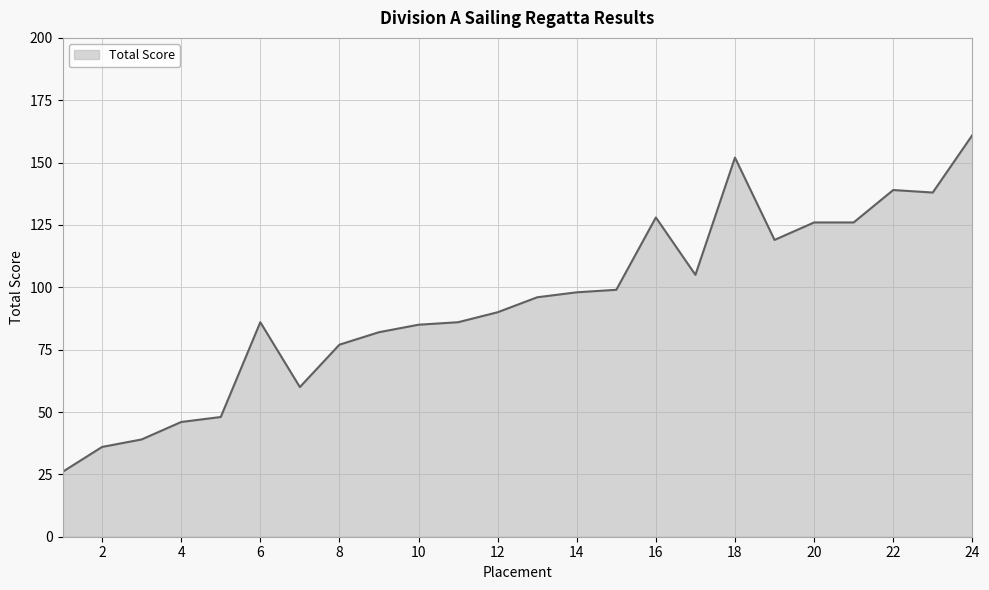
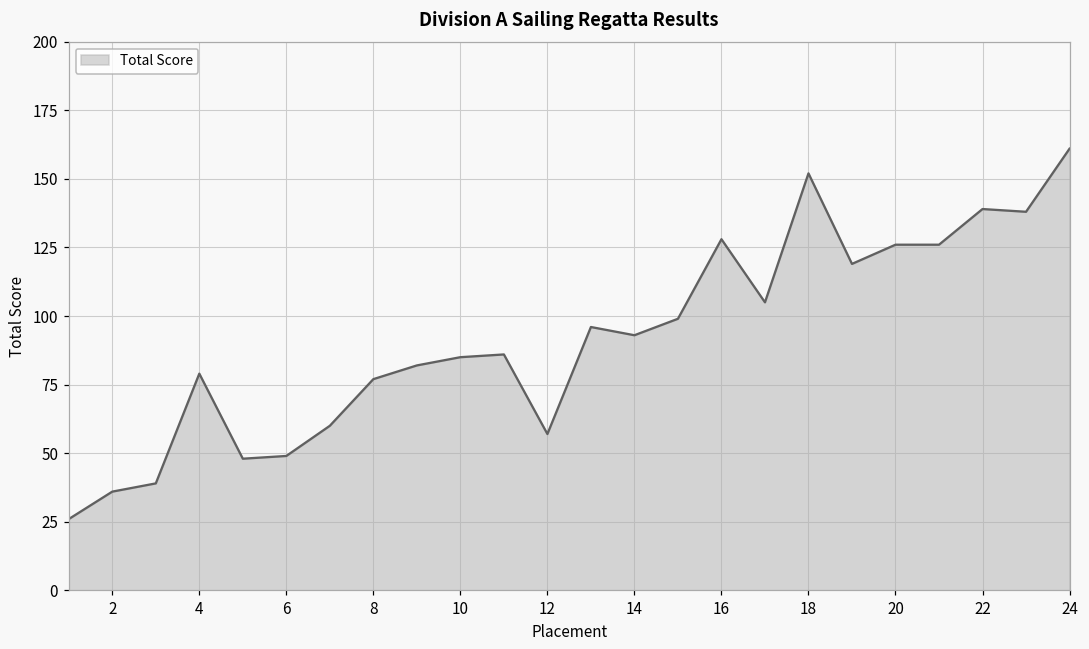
  {
    "2": 36,
-   "4": 46,
-   "6": 86,
+   "4": 79,
+   "6": 49,
    "8": 77,
    "10": 85,
-   "12": 90,
-   "14": 98,
+   "12": 57,
+   "14": 93,
    "16": 128,
    "18": 152,
    "20": 126,
    "22": 139,
    "24": 161
  }
